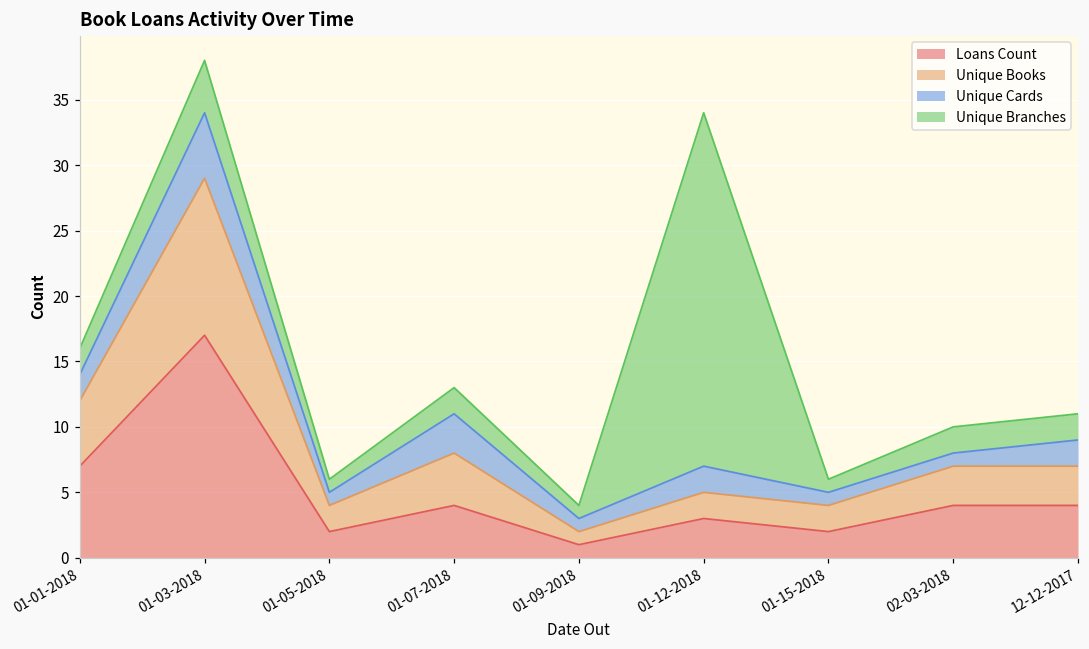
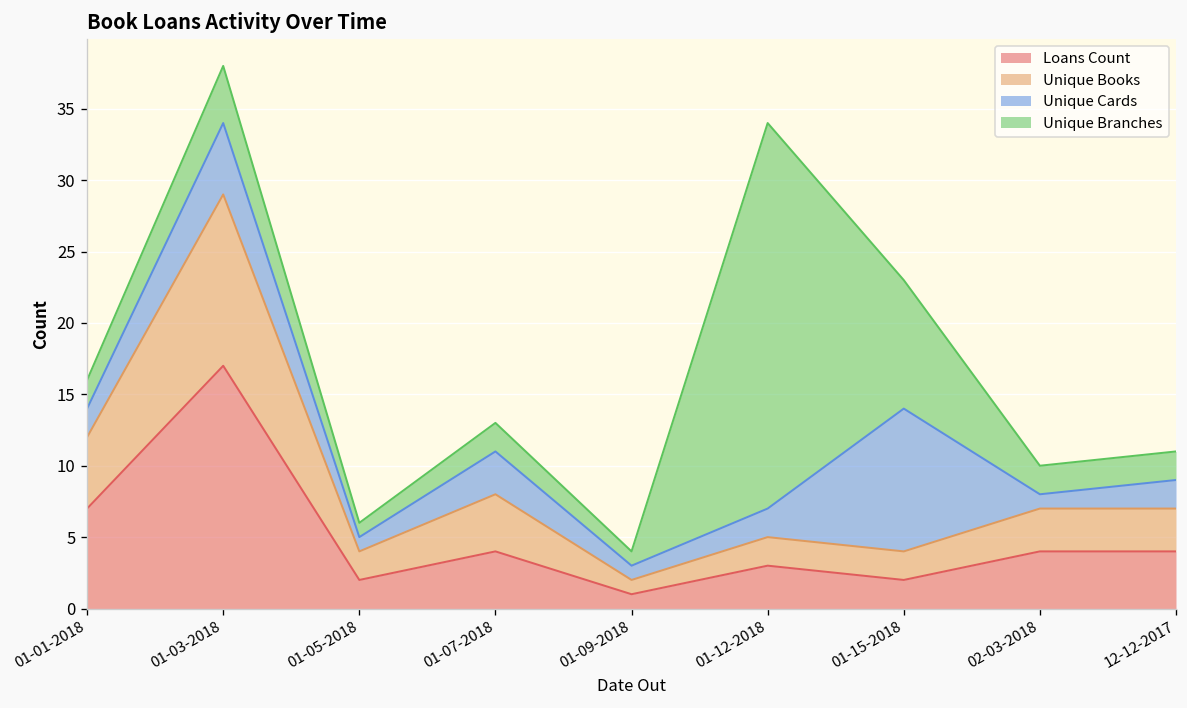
  {
    "Unique Cards": {
      "01-01-2018": 2,
      "01-03-2018": 5,
      "01-05-2018": 1,
      "01-07-2018": 3,
      "01-09-2018": 1,
      "01-12-2018": 2,
-     "01-15-2018": 1,
+     "01-15-2018": 10,
      "02-03-2018": 1,
      "12-12-2017": 2
    },
    "Unique Branches": {
      "01-01-2018": 2,
      "01-03-2018": 4,
      "01-05-2018": 1,
      "01-07-2018": 2,
      "01-09-2018": 1,
      "01-12-2018": 27,
-     "01-15-2018": 1,
+     "01-15-2018": 9,
      "02-03-2018": 2,
      "12-12-2017": 2
    }
  }
